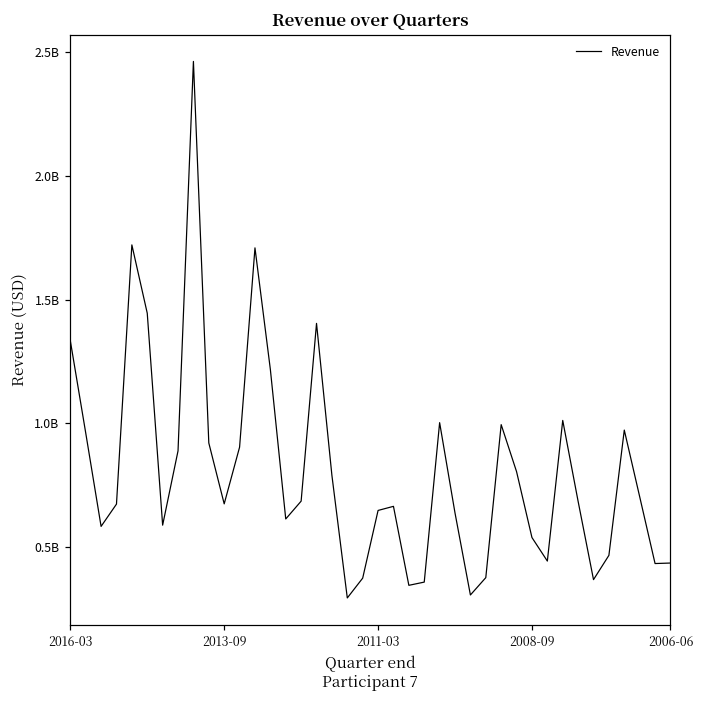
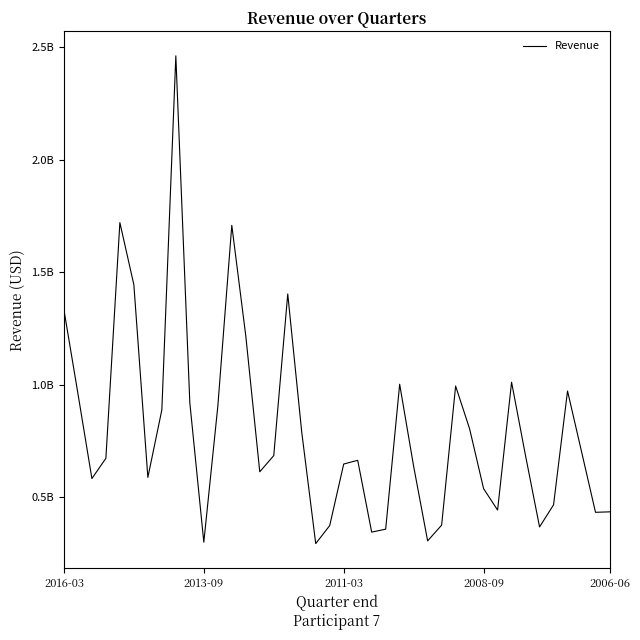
  {
    "2016-03": 1330000000,
-   "2013-09": 680000000,
+   "2013-09": 300000000,
    "2011-03": 650000000,
    "2008-09": 540000000,
    "2006-06": 440000000
  }
